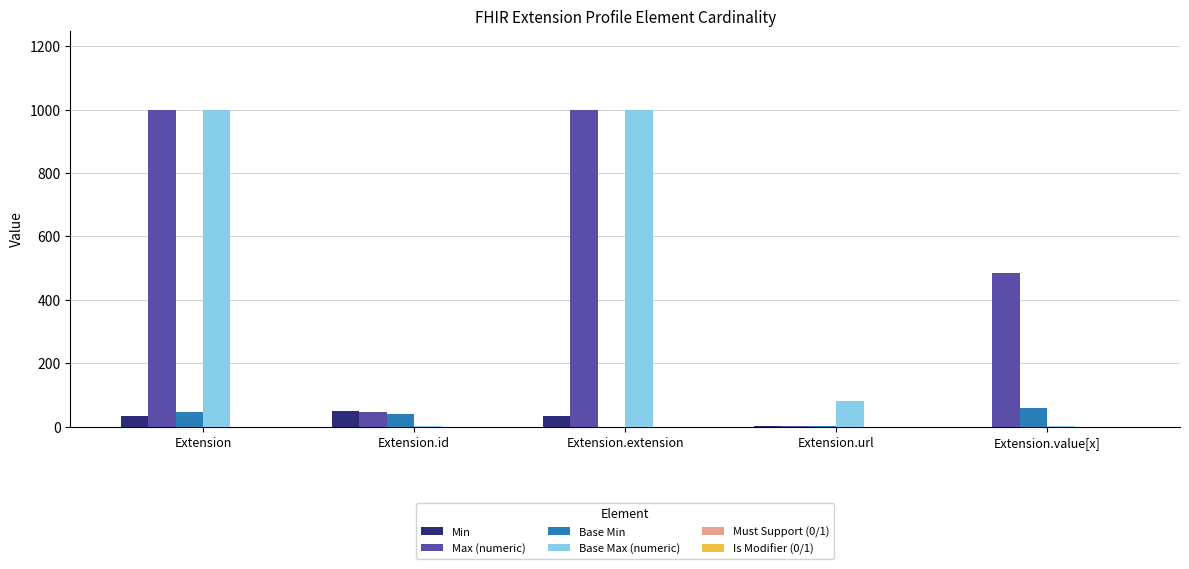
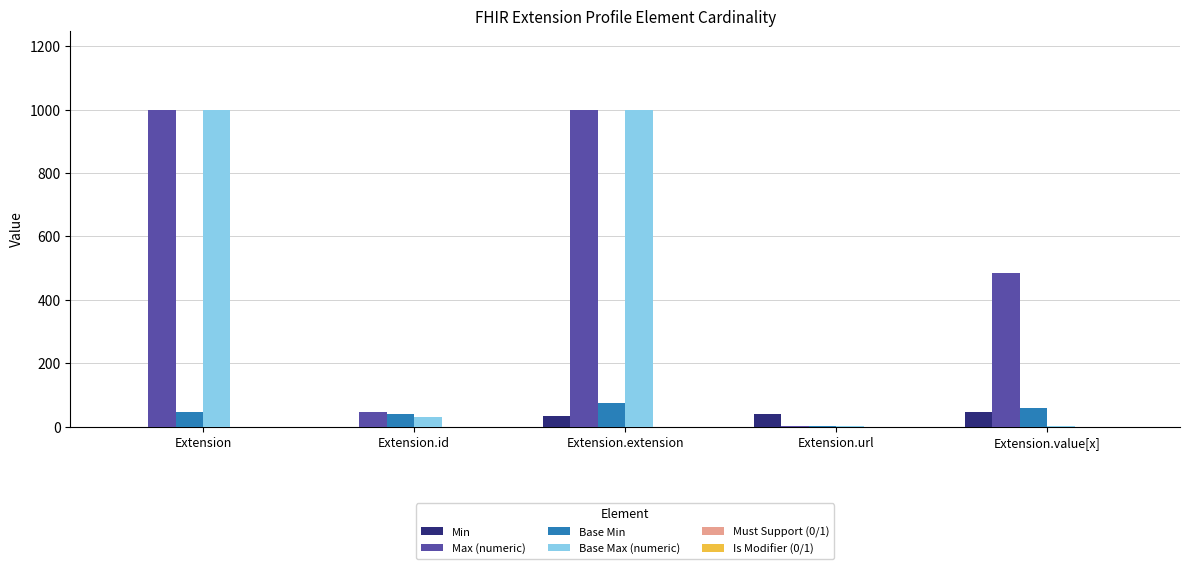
  {
    "Min": {
-     "Extension": 30,
-     "Extension.id": 50,
+     "Extension": 0,
+     "Extension.id": 0,
      "Extension.extension": 30,
-     "Extension.url": 0,
-     "Extension.value[x]": 0
+     "Extension.url": 40,
+     "Extension.value[x]": 50
    },
    "Max (numeric)": {
      "Extension": 1000,
      "Extension.id": 50,
      "Extension.extension": 1000,
      "Extension.value[x]": 490
    },
    "Base Min": {
      "Extension": 50,
      "Extension.id": 40,
-     "Extension.extension": 0,
+     "Extension.extension": 70,
      "Extension.value[x]": 60
    },
    "Base Max (numeric)": {
      "Extension": 1000,
-     "Extension.id": 0,
+     "Extension.id": 30,
      "Extension.extension": 1000,
-     "Extension.url": 80
+     "Extension.url": 0
    },
    "Must Support (0/1)": {
      "Extension": 0,
      "Extension.id": 0,
      "Extension.extension": 0,
      "Extension.url": 0,
      "Extension.value[x]": 0
    },
    "Is Modifier (0/1)": {
      "Extension": 0,
      "Extension.id": 0,
      "Extension.extension": 0,
      "Extension.url": 0,
      "Extension.value[x]": 0
    }
  }
